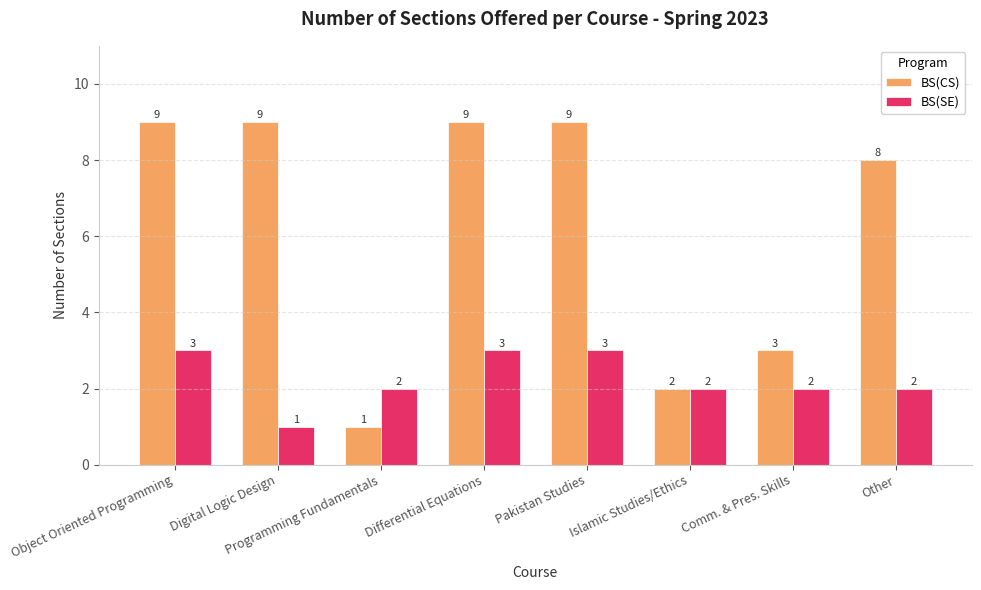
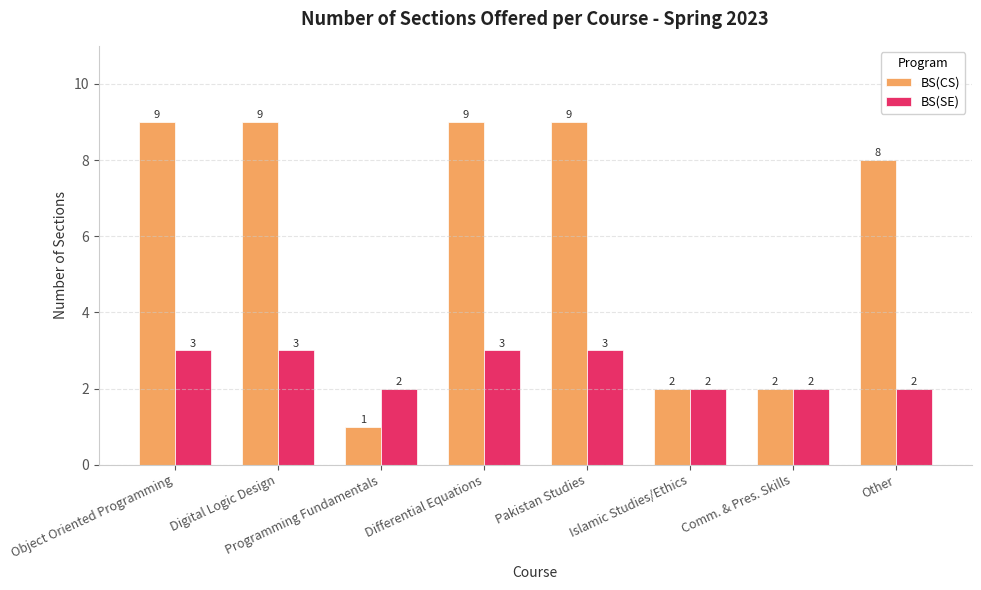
  {
    "BS(CS)": {
      "Object Oriented Programming": 9,
      "Digital Logic Design": 9,
      "Programming Fundamentals": 1,
      "Differential Equations": 9,
      "Pakistan Studies": 9,
      "Islamic Studies/Ethics": 2,
-     "Comm. & Pres. Skills": 3,
+     "Comm. & Pres. Skills": 2,
      "Other": 8
    },
    "BS(SE)": {
      "Object Oriented Programming": 3,
-     "Digital Logic Design": 1,
+     "Digital Logic Design": 3,
      "Programming Fundamentals": 2,
      "Differential Equations": 3,
      "Pakistan Studies": 3,
      "Islamic Studies/Ethics": 2,
      "Comm. & Pres. Skills": 2,
      "Other": 2
    }
  }
